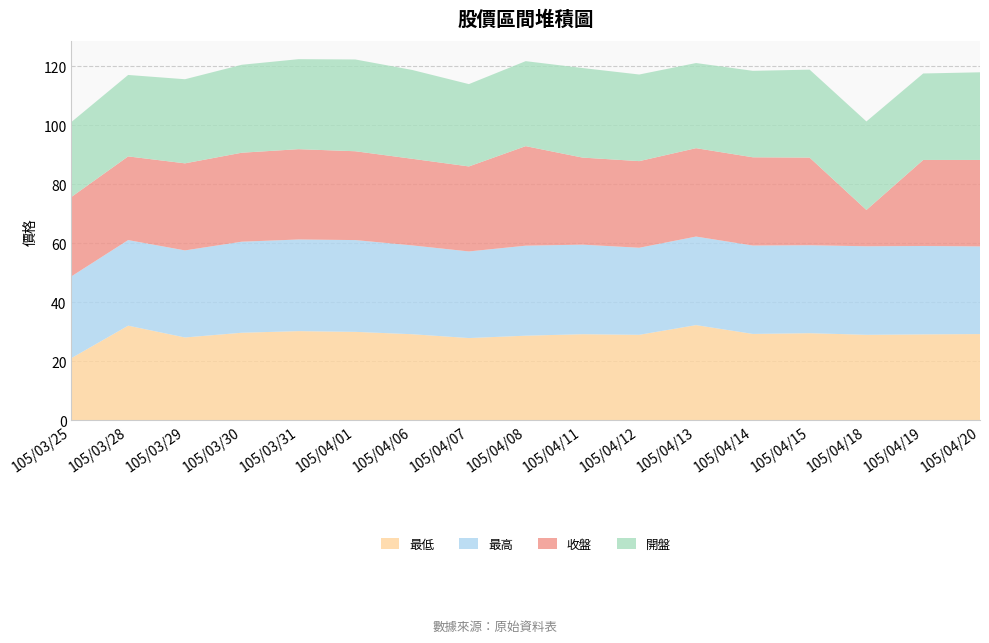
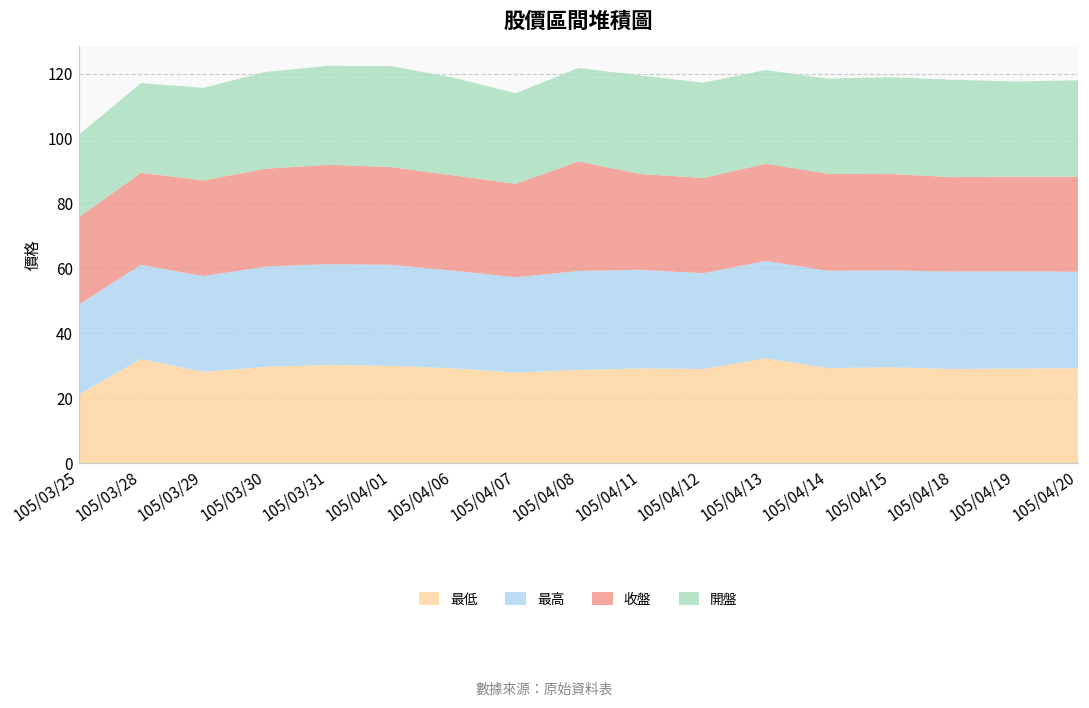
  {
    "最低": {
      "105/03/25": 21,
      "105/03/28": 32,
      "105/03/29": 28,
      "105/03/30": 30,
      "105/03/31": 30,
      "105/04/01": 30,
      "105/04/06": 29,
      "105/04/07": 28,
      "105/04/08": 29,
      "105/04/11": 29,
      "105/04/12": 29,
      "105/04/13": 32,
      "105/04/14": 29,
      "105/04/15": 30,
      "105/04/18": 29,
      "105/04/19": 29,
      "105/04/20": 29
    },
    "收盤": {
      "105/03/25": 27,
      "105/03/28": 28,
      "105/03/29": 29,
      "105/03/30": 30,
      "105/03/31": 31,
      "105/04/01": 30,
      "105/04/06": 29,
      "105/04/07": 29,
      "105/04/08": 34,
      "105/04/11": 30,
      "105/04/12": 29,
      "105/04/13": 30,
      "105/04/14": 30,
      "105/04/15": 30,
-     "105/04/18": 12,
+     "105/04/18": 29,
      "105/04/19": 29,
      "105/04/20": 29
    }
  }
